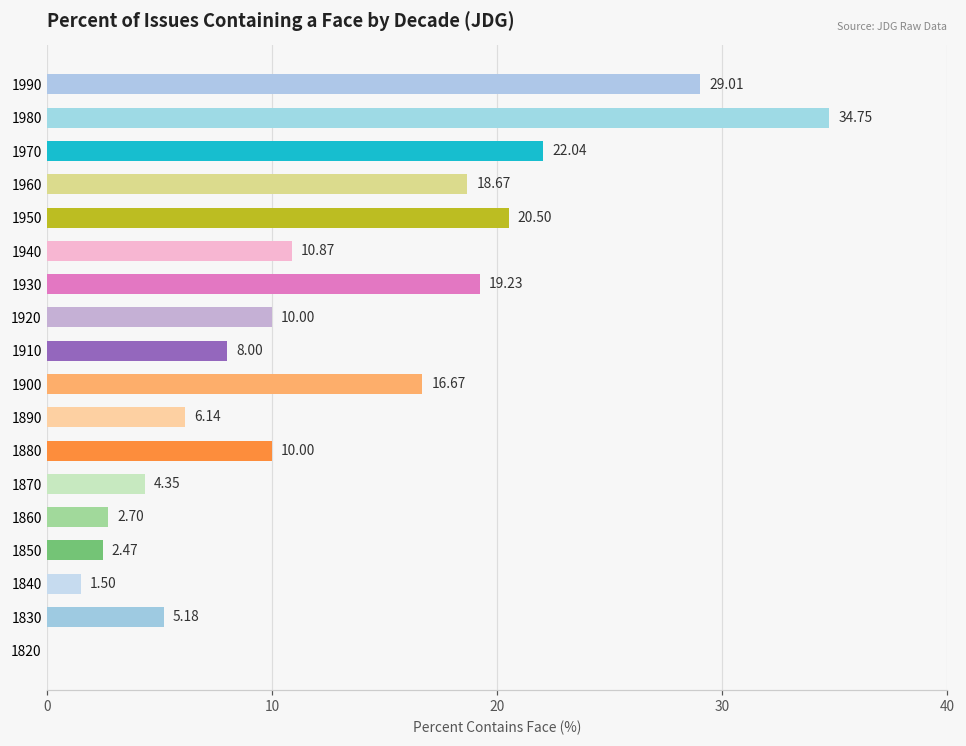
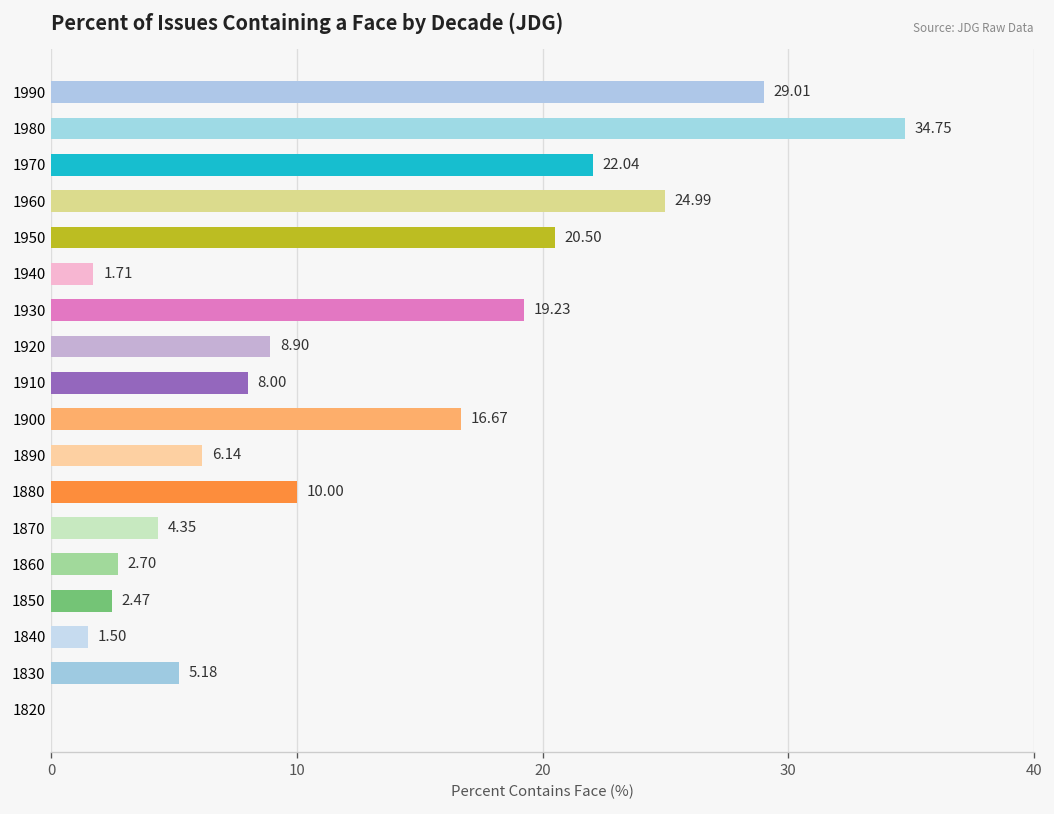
  {
    "1990": 29.01,
    "1980": 34.75,
    "1970": 22.04,
-   "1960": 18.67,
+   "1960": 24.99,
    "1950": 20.50,
-   "1940": 10.87,
+   "1940": 1.71,
    "1930": 19.23,
-   "1920": 10.00,
+   "1920": 8.90,
    "1910": 8.00,
    "1900": 16.67,
    "1890": 6.14,
    "1880": 10.00,
    "1870": 4.35,
    "1860": 2.70,
    "1850": 2.47,
    "1840": 1.50,
    "1830": 5.18
  }
